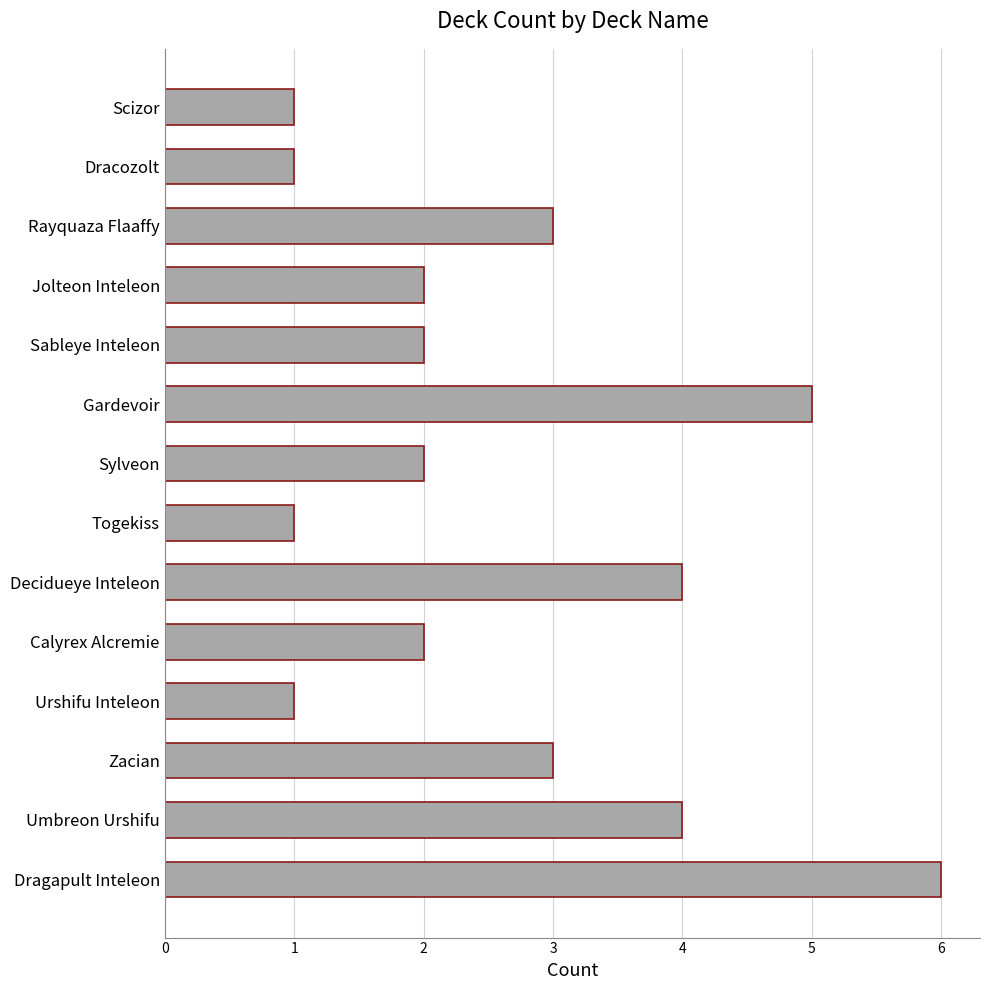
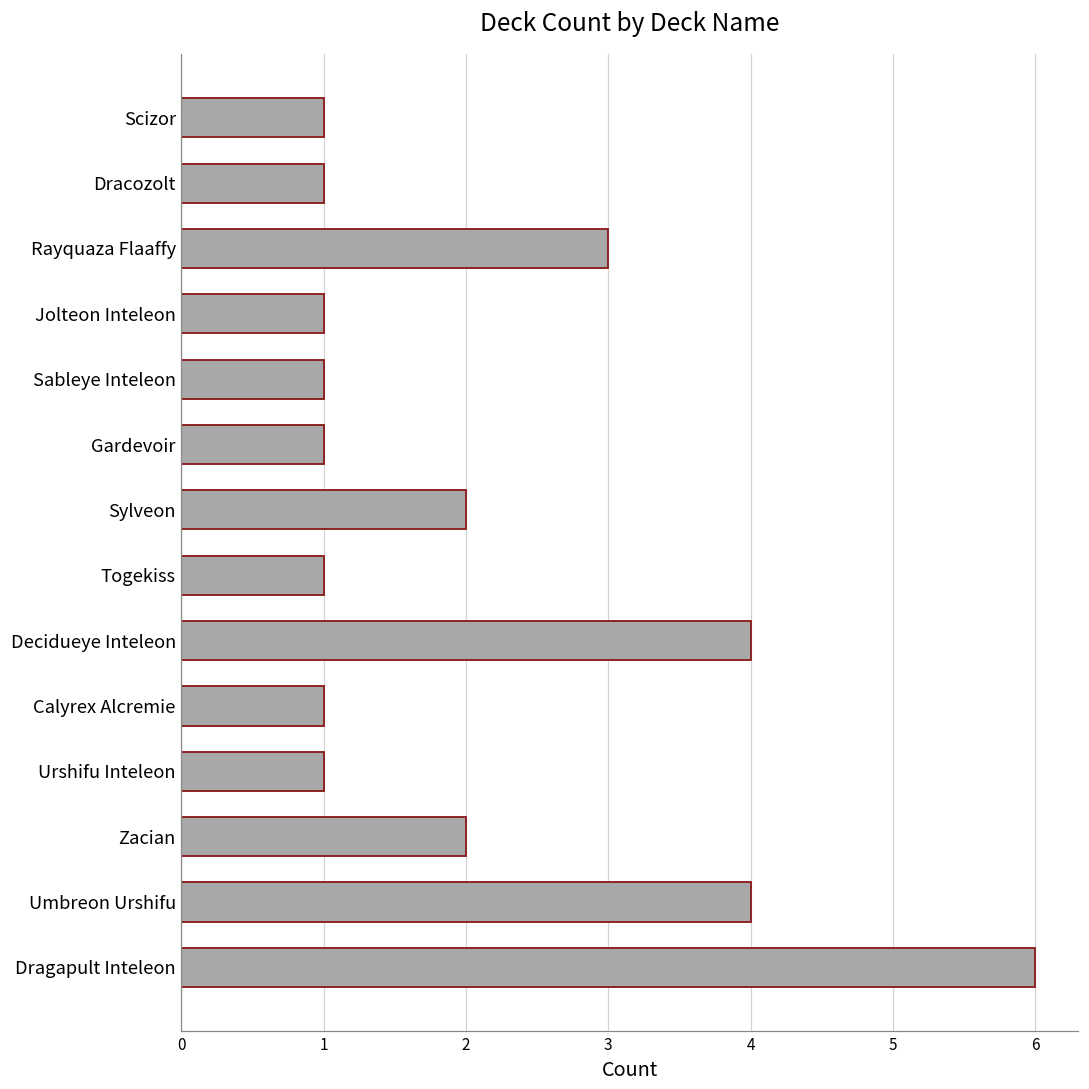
  {
    "Scizor": 1,
    "Dracozolt": 1,
    "Rayquaza Flaaffy": 3,
-   "Jolteon Inteleon": 2,
-   "Sableye Inteleon": 2,
-   "Gardevoir": 5,
+   "Jolteon Inteleon": 1,
+   "Sableye Inteleon": 1,
+   "Gardevoir": 1,
    "Sylveon": 2,
    "Togekiss": 1,
    "Decidueye Inteleon": 4,
-   "Calyrex Alcremie": 2,
+   "Calyrex Alcremie": 1,
    "Urshifu Inteleon": 1,
-   "Zacian": 3,
+   "Zacian": 2,
    "Umbreon Urshifu": 4,
    "Dragapult Inteleon": 6
  }
